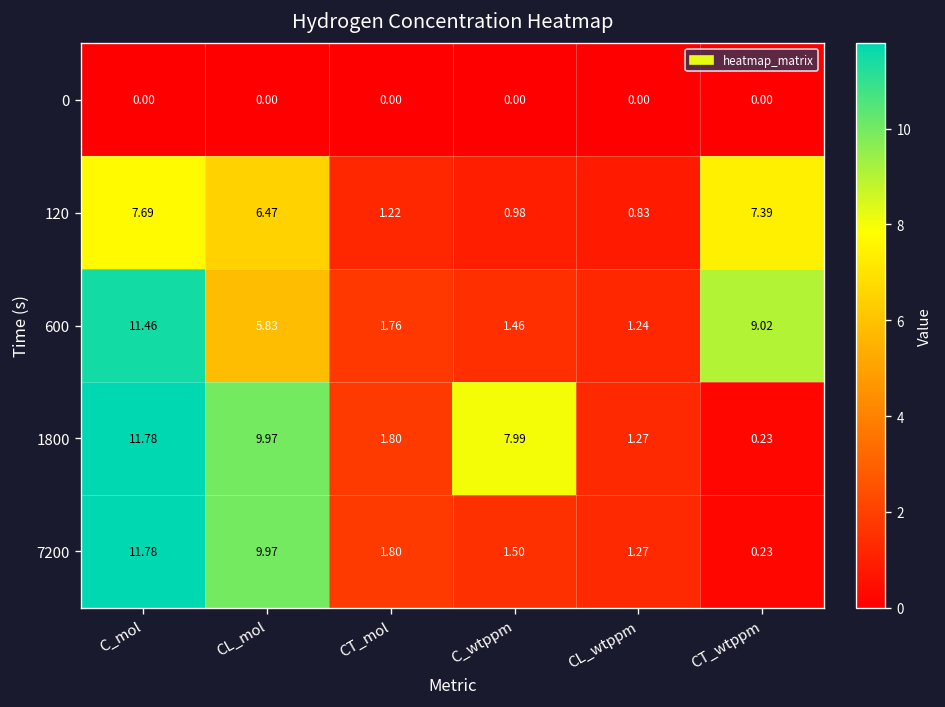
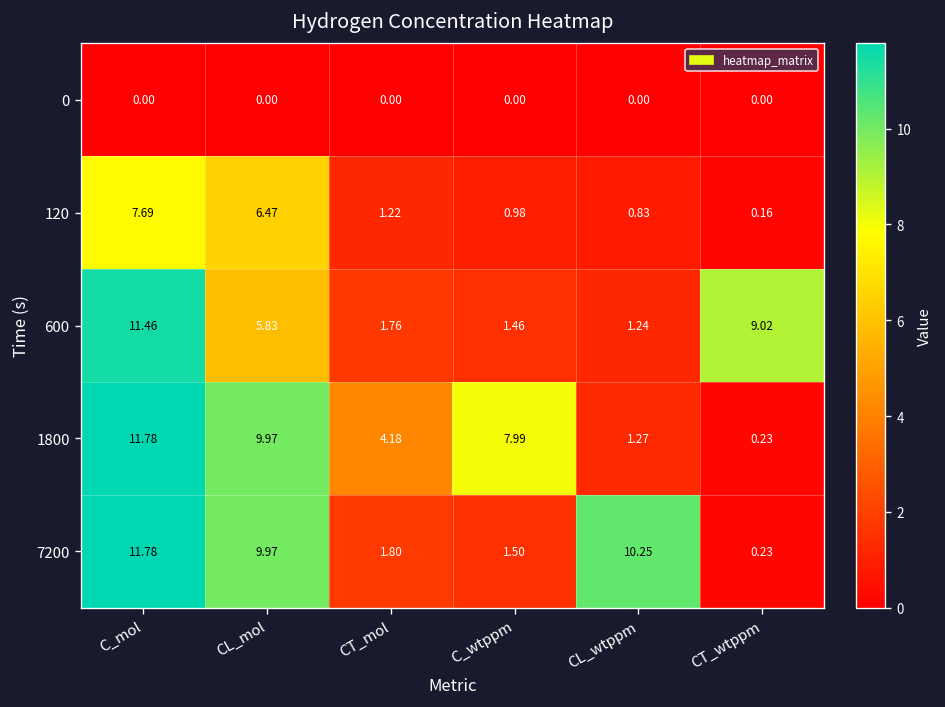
  {
    "0": {
      "C_mol": 0.00,
      "CL_mol": 0.00,
      "CT_mol": 0.00,
      "C_wtppm": 0.00,
      "CL_wtppm": 0.00,
      "CT_wtppm": 0.00
    },
    "120": {
      "C_mol": 7.69,
      "CL_mol": 6.47,
      "CT_mol": 1.22,
      "C_wtppm": 0.98,
      "CL_wtppm": 0.83,
-     "CT_wtppm": 7.39
+     "CT_wtppm": 0.16
    },
    "600": {
      "C_mol": 11.46,
      "CL_mol": 5.83,
      "CT_mol": 1.76,
      "C_wtppm": 1.46,
      "CL_wtppm": 1.24,
      "CT_wtppm": 9.02
    },
    "1800": {
      "C_mol": 11.78,
      "CL_mol": 9.97,
-     "CT_mol": 1.80,
+     "CT_mol": 4.18,
      "C_wtppm": 7.99,
      "CL_wtppm": 1.27,
      "CT_wtppm": 0.23
    },
    "7200": {
      "C_mol": 11.78,
      "CL_mol": 9.97,
      "CT_mol": 1.80,
      "C_wtppm": 1.50,
-     "CL_wtppm": 1.27,
+     "CL_wtppm": 10.25,
      "CT_wtppm": 0.23
    }
  }
